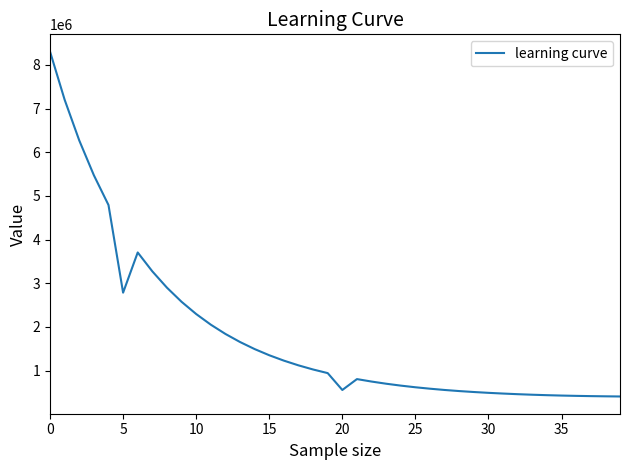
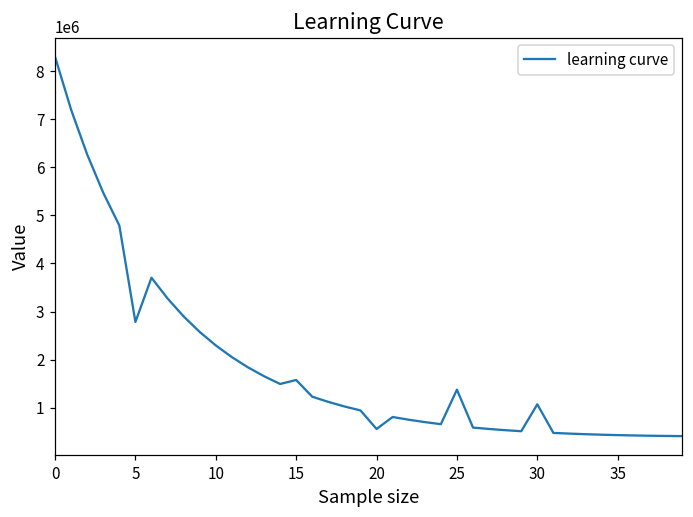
  {
    "0": 8300000,
    "5": 2800000,
    "10": 2300000,
-   "15": 1400000,
+   "15": 1600000,
    "20": 600000,
-   "25": 600000,
-   "30": 500000,
+   "25": 1400000,
+   "30": 1100000,
    "35": 400000
  }
